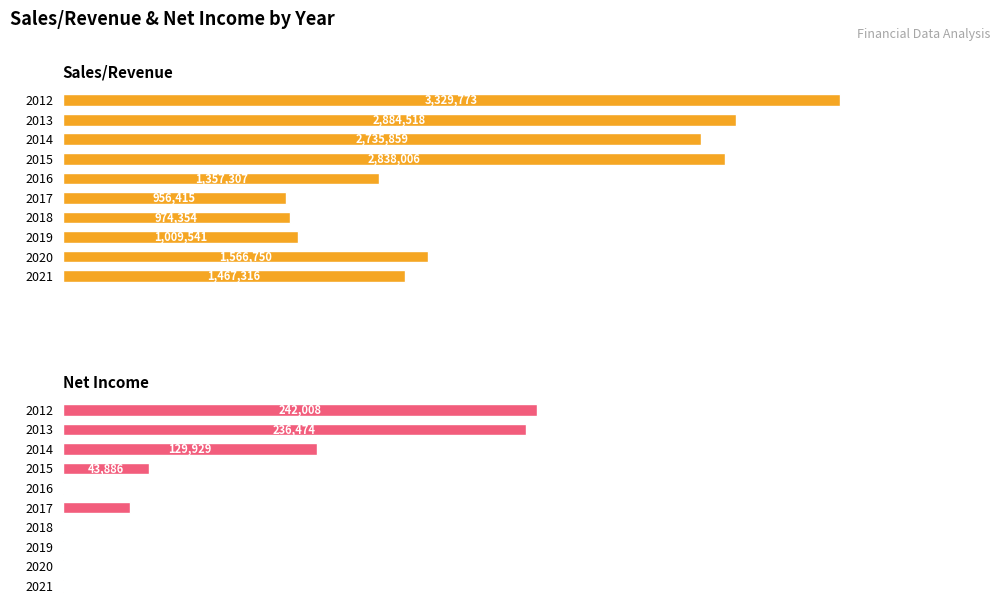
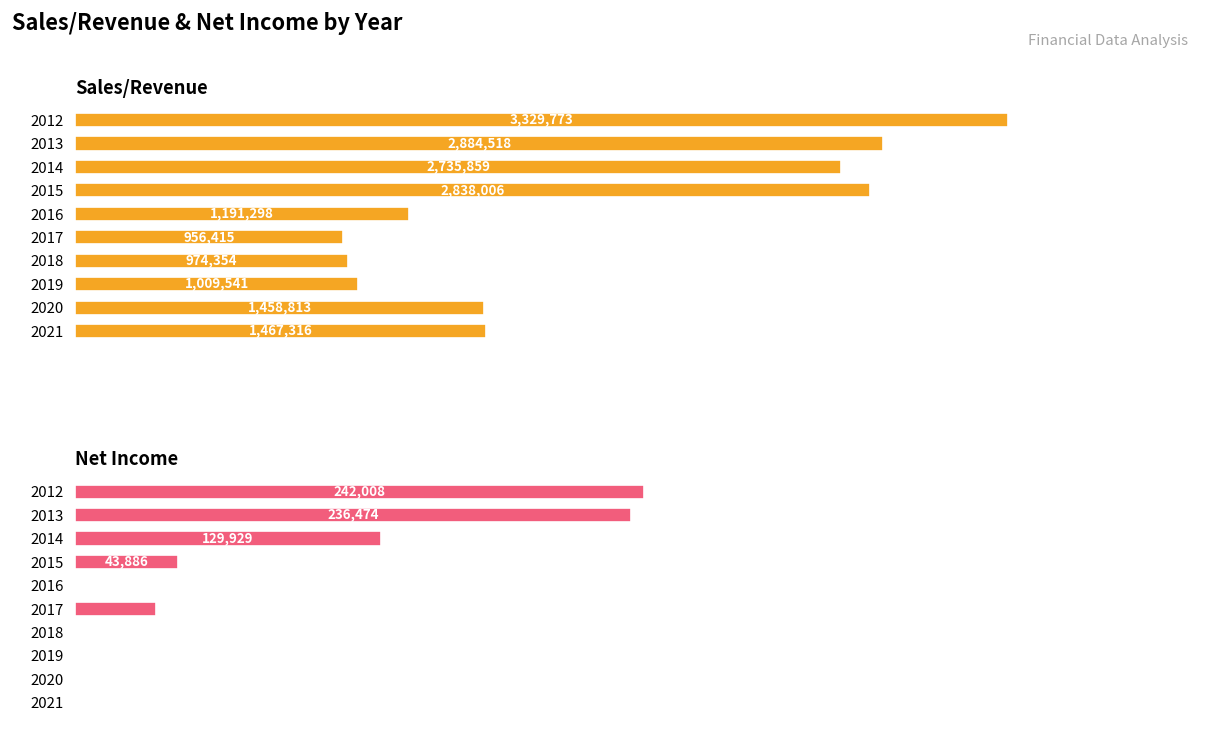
  {
    "Sales/Revenue": {
-     "2016": "1,357,307",
-     "2020": "1,566,750"
+     "2016": "1,191,298",
+     "2020": "1,458,813"
    }
  }
